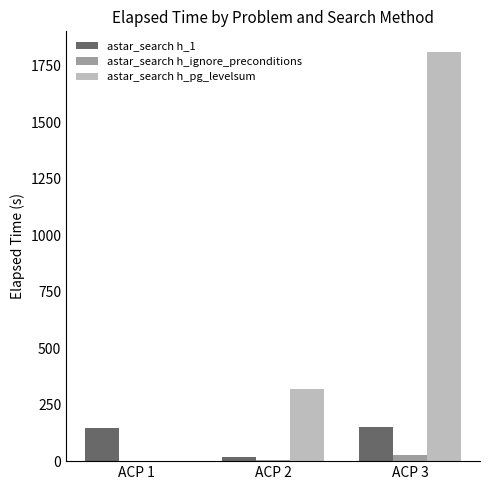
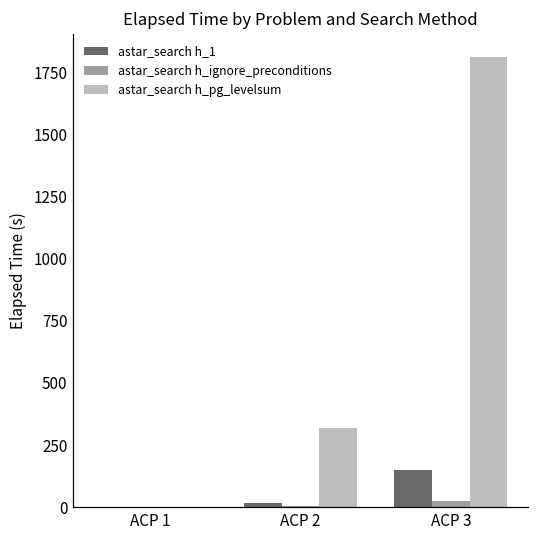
  {
    "astar_search h_1": {
-     "ACP 1": 150,
+     "ACP 1": 0,
      "ACP 2": 20,
      "ACP 3": 150
    }
  }
